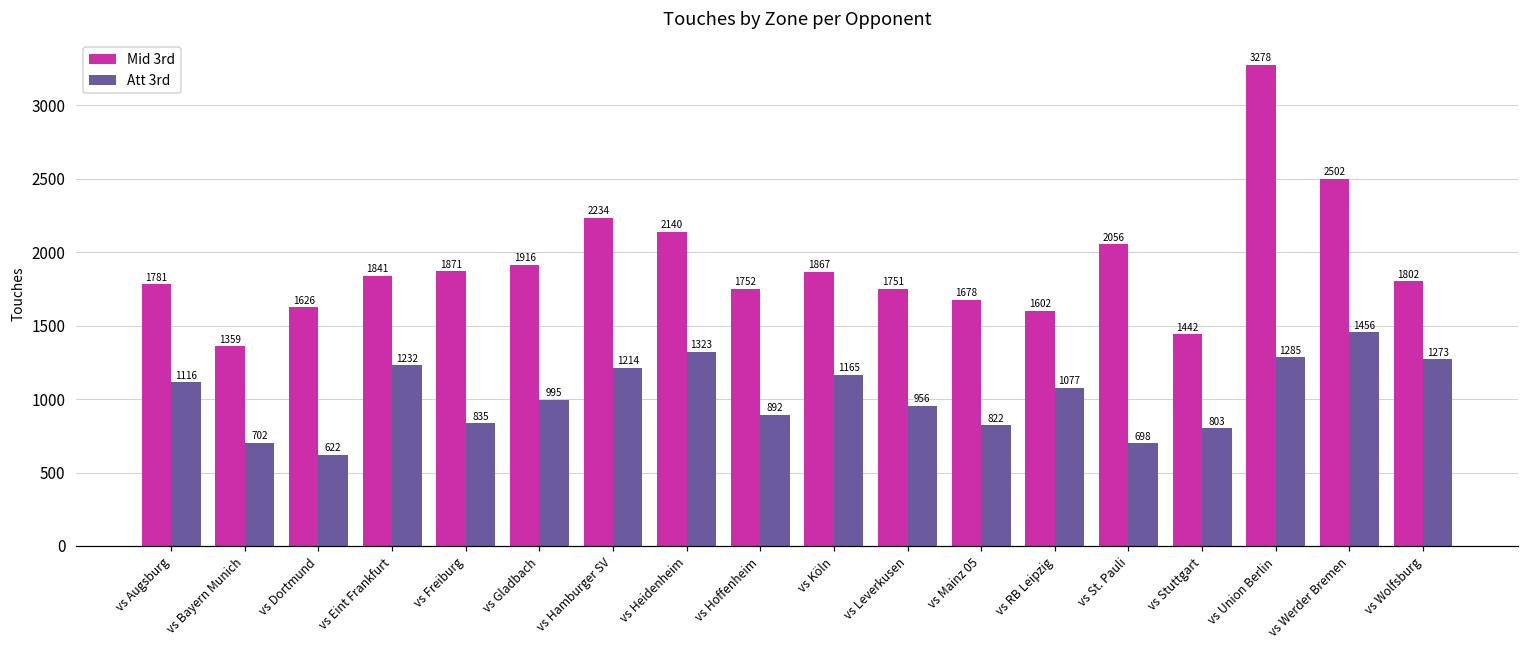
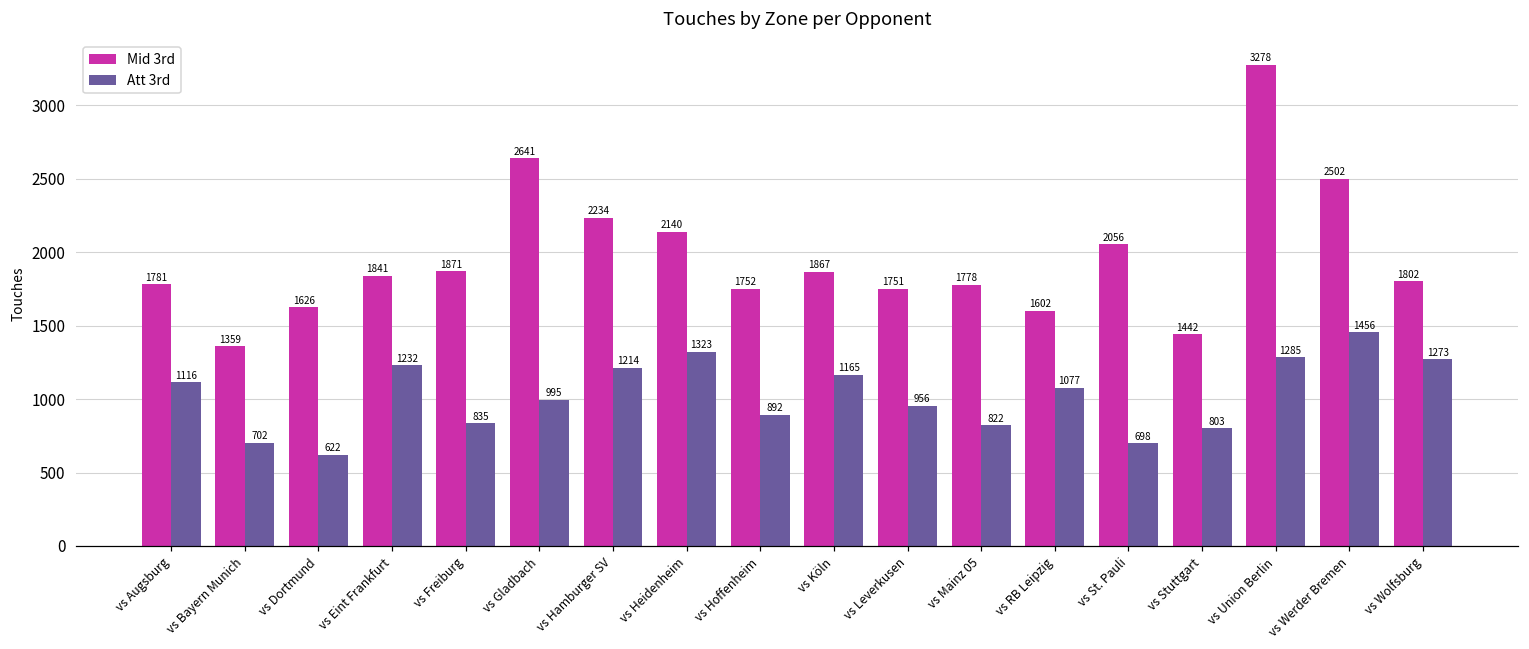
  {
    "Mid 3rd": {
      "vs Augsburg": 1781,
      "vs Bayern Munich": 1359,
      "vs Dortmund": 1626,
      "vs Eint Frankfurt": 1841,
      "vs Freiburg": 1871,
-     "vs Gladbach": 1916,
+     "vs Gladbach": 2641,
      "vs Hamburger SV": 2234,
      "vs Heidenheim": 2140,
      "vs Hoffenheim": 1752,
      "vs Köln": 1867,
      "vs Leverkusen": 1751,
-     "vs Mainz 05": 1678,
+     "vs Mainz 05": 1778,
      "vs RB Leipzig": 1602,
      "vs St. Pauli": 2056,
      "vs Stuttgart": 1442,
      "vs Union Berlin": 3278,
      "vs Werder Bremen": 2502,
      "vs Wolfsburg": 1802
    },
    "Att 3rd": {
      "vs Augsburg": 1116,
      "vs Bayern Munich": 702,
      "vs Dortmund": 622,
      "vs Eint Frankfurt": 1232,
      "vs Freiburg": 835,
      "vs Gladbach": 995,
      "vs Hamburger SV": 1214,
      "vs Heidenheim": 1323,
      "vs Hoffenheim": 892,
      "vs Köln": 1165,
      "vs Leverkusen": 956,
      "vs Mainz 05": 822,
      "vs RB Leipzig": 1077,
      "vs St. Pauli": 698,
      "vs Stuttgart": 803,
      "vs Union Berlin": 1285,
      "vs Werder Bremen": 1456,
      "vs Wolfsburg": 1273
    }
  }
